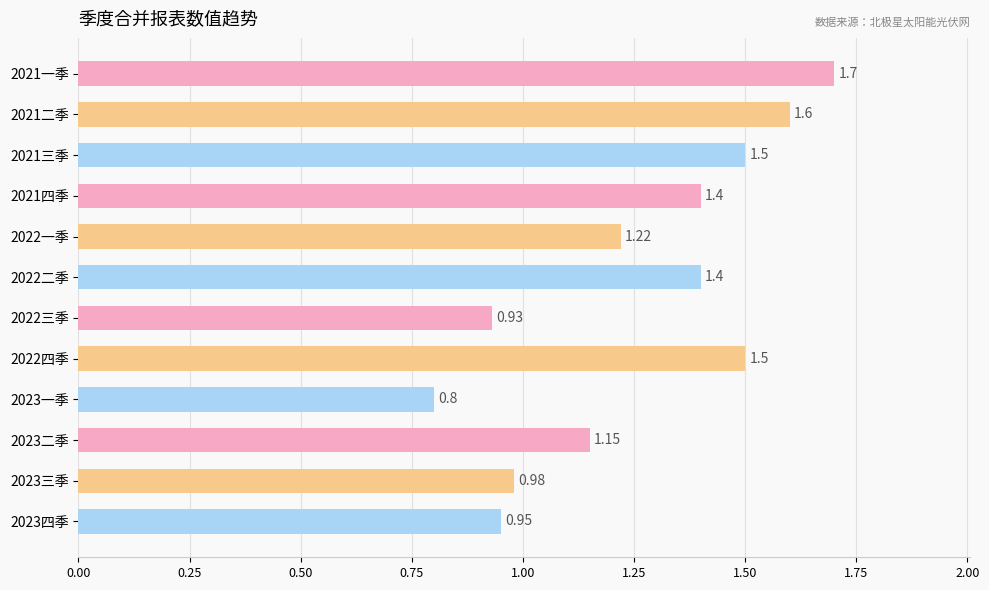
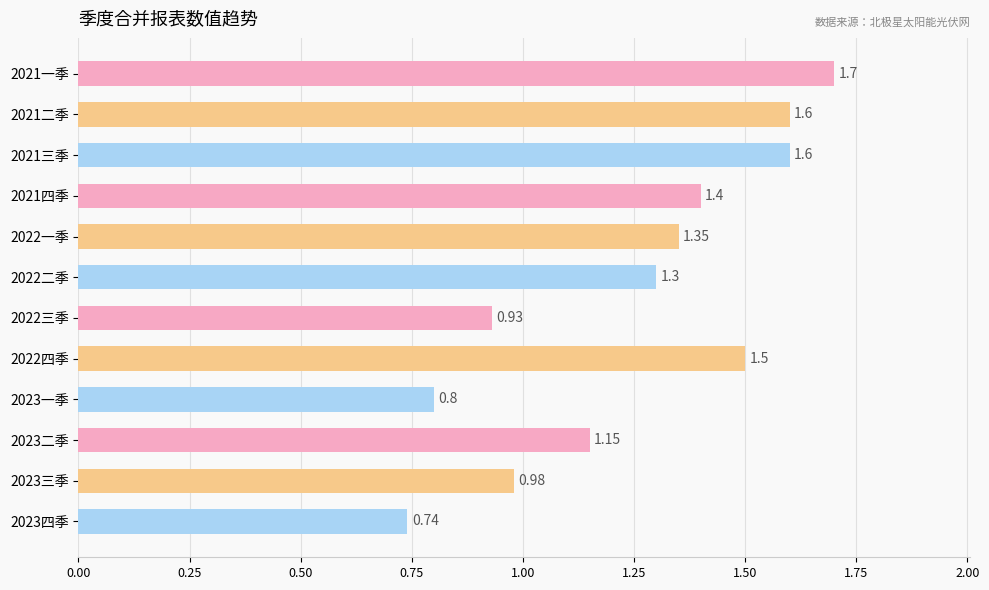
  {
    "2021一季": 1.7,
    "2021二季": 1.6,
-   "2021三季": 1.5,
+   "2021三季": 1.6,
    "2021四季": 1.4,
-   "2022一季": 1.22,
-   "2022二季": 1.4,
+   "2022一季": 1.35,
+   "2022二季": 1.3,
    "2022三季": 0.93,
    "2022四季": 1.5,
    "2023一季": 0.8,
    "2023二季": 1.15,
    "2023三季": 0.98,
-   "2023四季": 0.95
+   "2023四季": 0.74
  }
